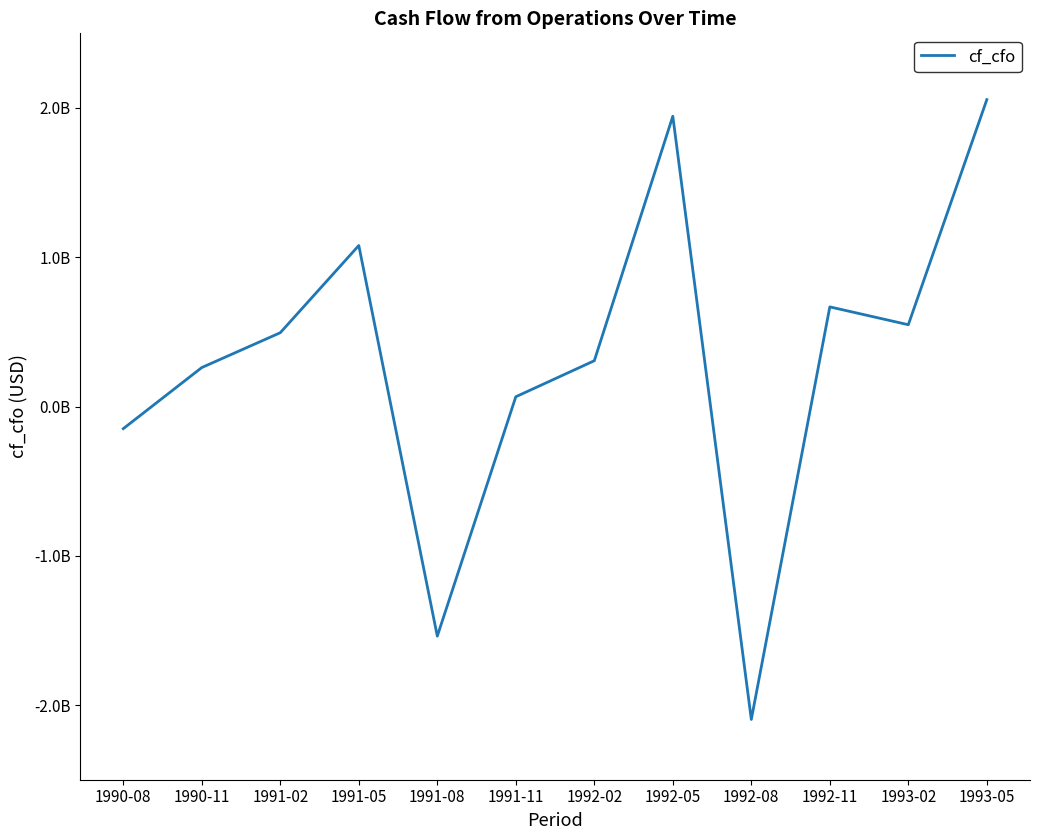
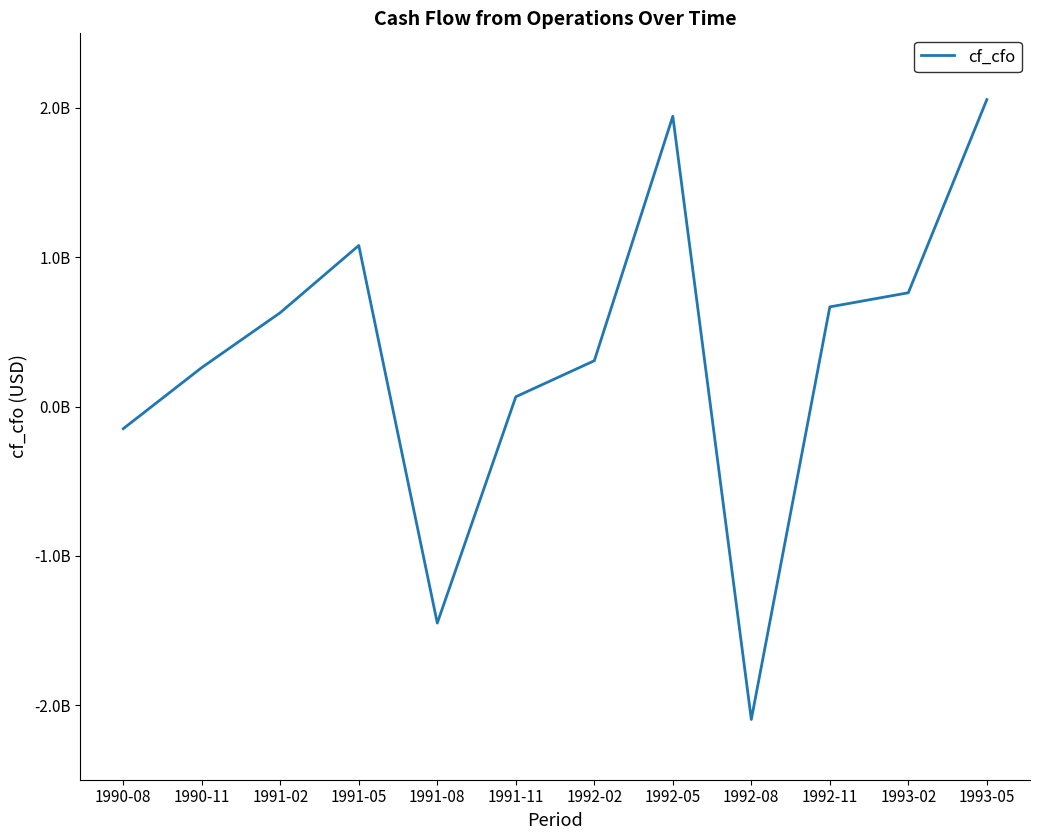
  {
    "1990-08": -150000000,
    "1990-11": 260000000,
-   "1991-02": 490000000,
+   "1991-02": 630000000,
    "1991-05": 1080000000,
-   "1991-08": -1540000000,
+   "1991-08": -1450000000,
    "1991-11": 70000000,
    "1992-02": 310000000,
    "1992-05": 1940000000,
    "1992-08": -2100000000,
    "1992-11": 670000000,
-   "1993-02": 550000000,
+   "1993-02": 760000000,
    "1993-05": 2060000000
  }
